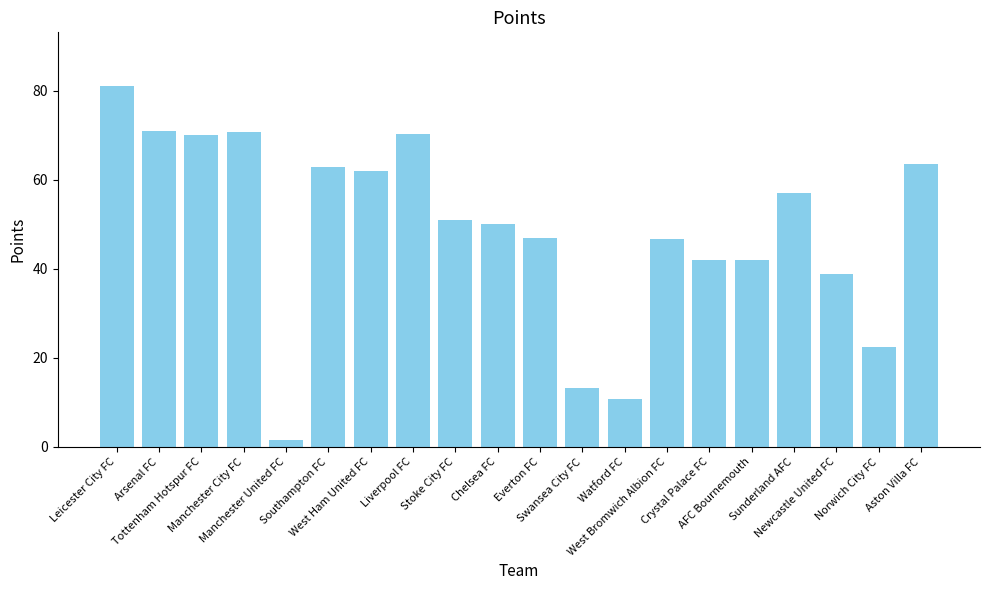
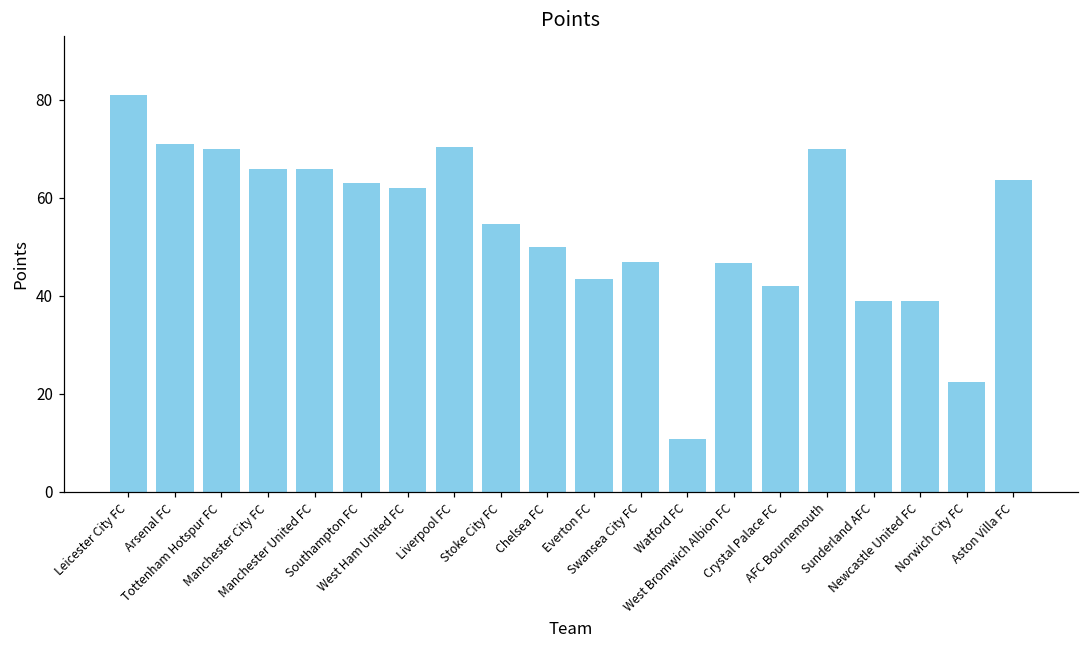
  {
    "Leicester City FC": 81,
    "Arsenal FC": 71,
    "Tottenham Hotspur FC": 70,
-   "Manchester City FC": 71,
-   "Manchester United FC": 2,
+   "Manchester City FC": 66,
+   "Manchester United FC": 66,
    "Southampton FC": 63,
    "West Ham United FC": 62,
    "Liverpool FC": 70,
-   "Stoke City FC": 51,
+   "Stoke City FC": 55,
    "Chelsea FC": 50,
-   "Everton FC": 47,
-   "Swansea City FC": 13,
+   "Everton FC": 44,
+   "Swansea City FC": 47,
    "Watford FC": 11,
    "West Bromwich Albion FC": 47,
    "Crystal Palace FC": 42,
-   "AFC Bournemouth": 42,
-   "Sunderland AFC": 57,
+   "AFC Bournemouth": 70,
+   "Sunderland AFC": 39,
    "Newcastle United FC": 39,
    "Norwich City FC": 22,
    "Aston Villa FC": 64
  }
